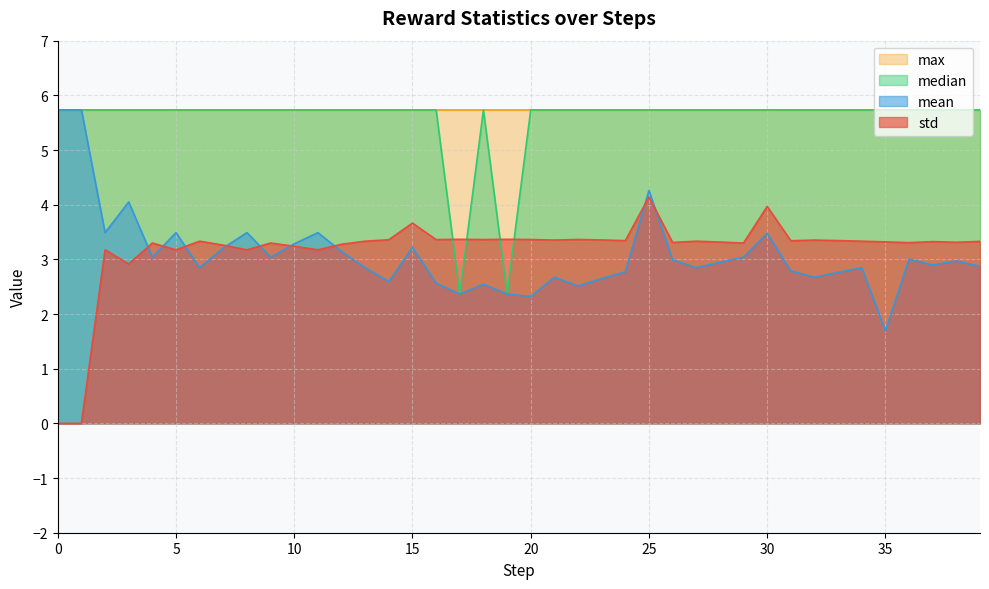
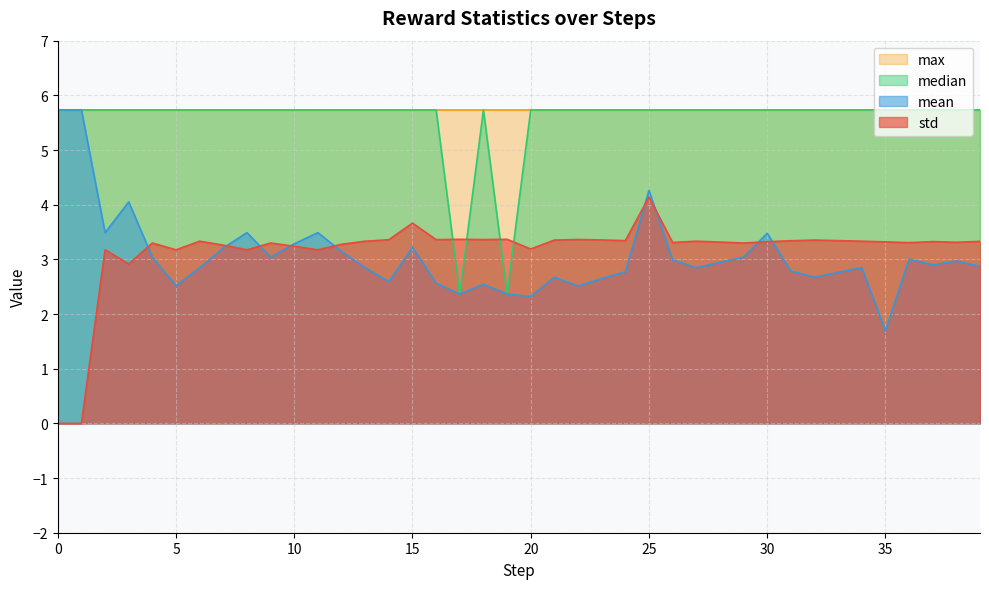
  {
    "mean": {
-     "5": 3.5,
+     "5": 2.5,
      "15": 3.2,
      "20": 2.3,
      "25": 4.3,
      "30": 3.5,
      "35": 1.7
    },
    "std": {
      "0": 0.0,
      "5": 3.2,
      "15": 3.7,
-     "20": 3.4,
+     "20": 3.2,
      "25": 4.1,
-     "30": 4.0,
+     "30": 3.3,
      "35": 3.3
    }
  }
